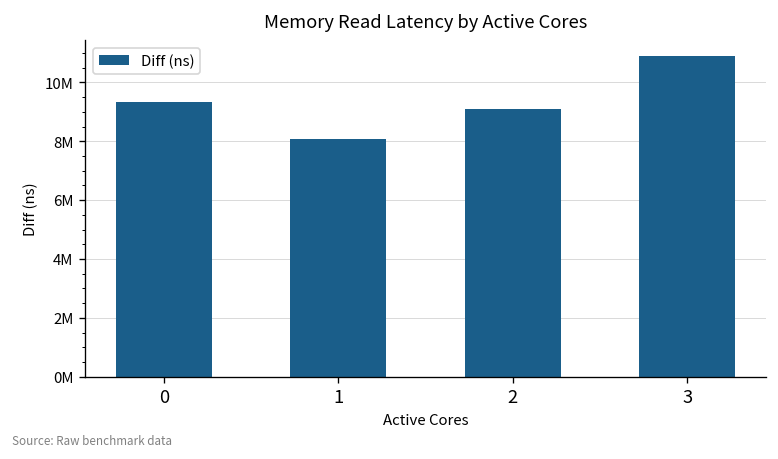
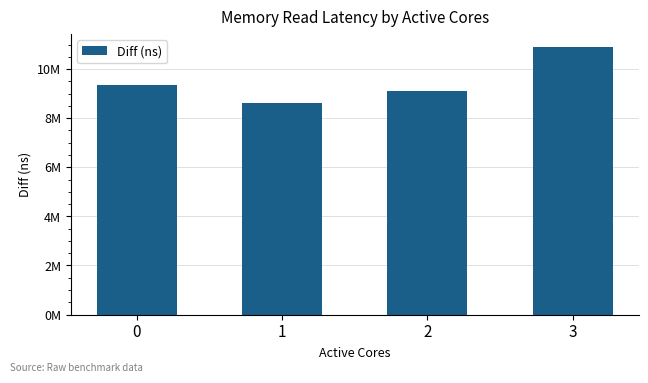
  {
    "0": 9300000,
-   "1": 8100000,
+   "1": 8600000,
    "2": 9100000,
    "3": 10900000
  }
